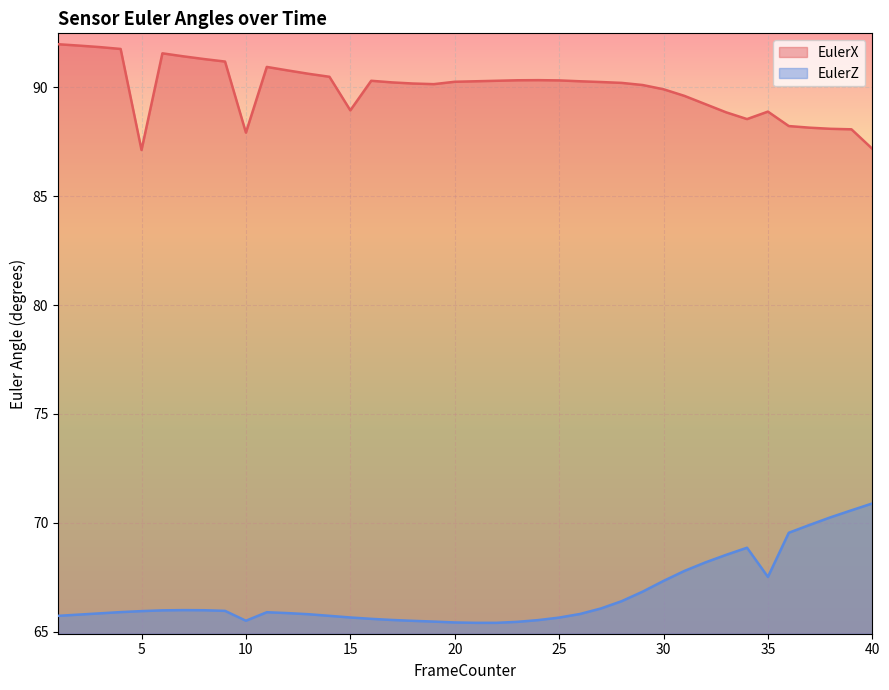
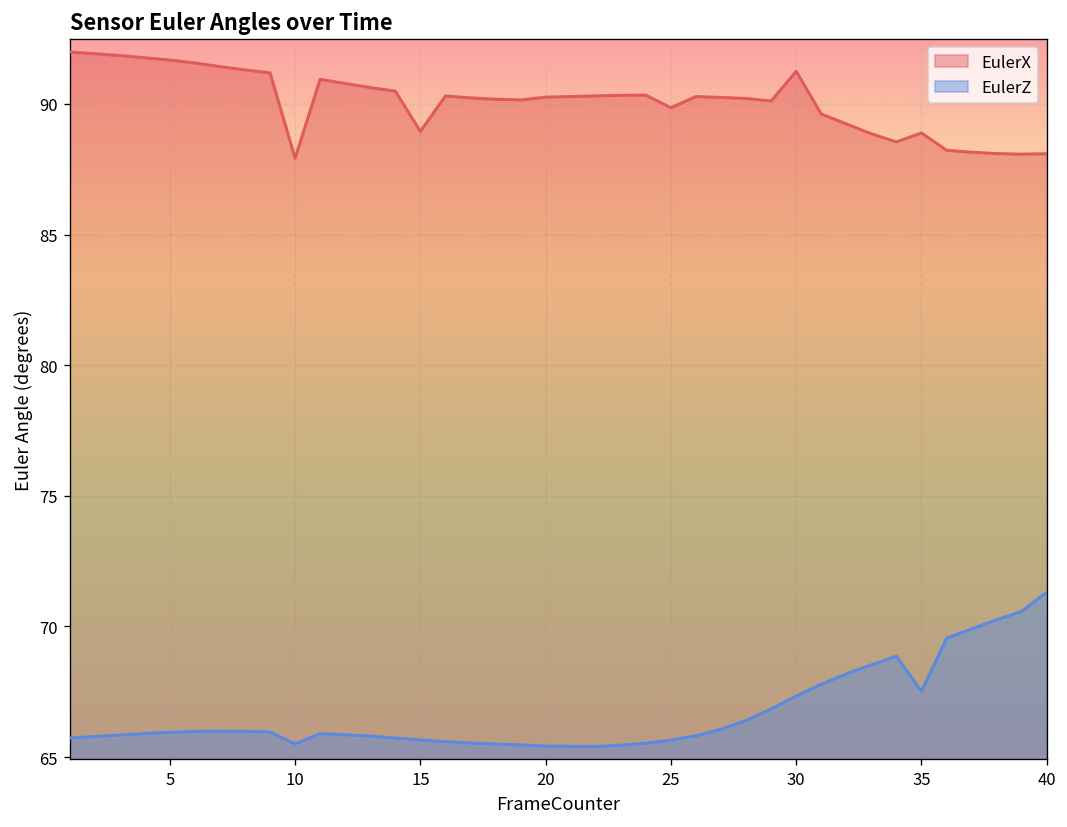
  {
    "EulerX": {
-     "5": 87.1,
+     "5": 91.7,
      "10": 87.9,
      "15": 88.9,
      "20": 90.3,
-     "25": 90.3,
-     "30": 89.9,
+     "25": 89.9,
+     "30": 91.2,
      "35": 88.9,
-     "40": 87.2
+     "40": 88.1
    },
    "EulerZ": {
      "5": 65.9,
      "10": 65.5,
      "15": 65.7,
      "20": 65.4,
      "25": 65.6,
      "30": 67.3,
      "35": 67.5,
-     "40": 70.9
+     "40": 71.3
    }
  }
